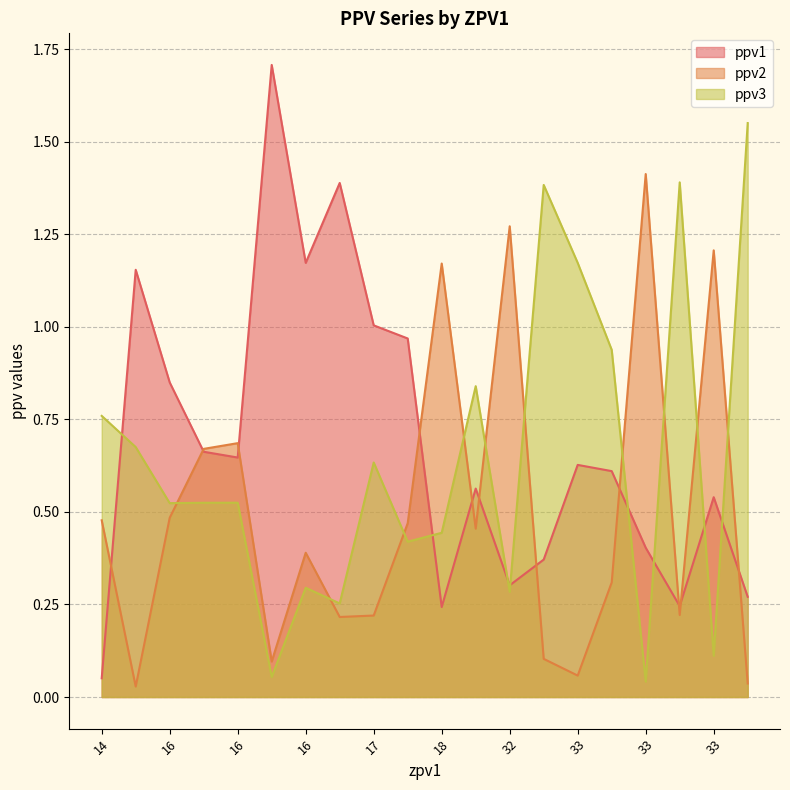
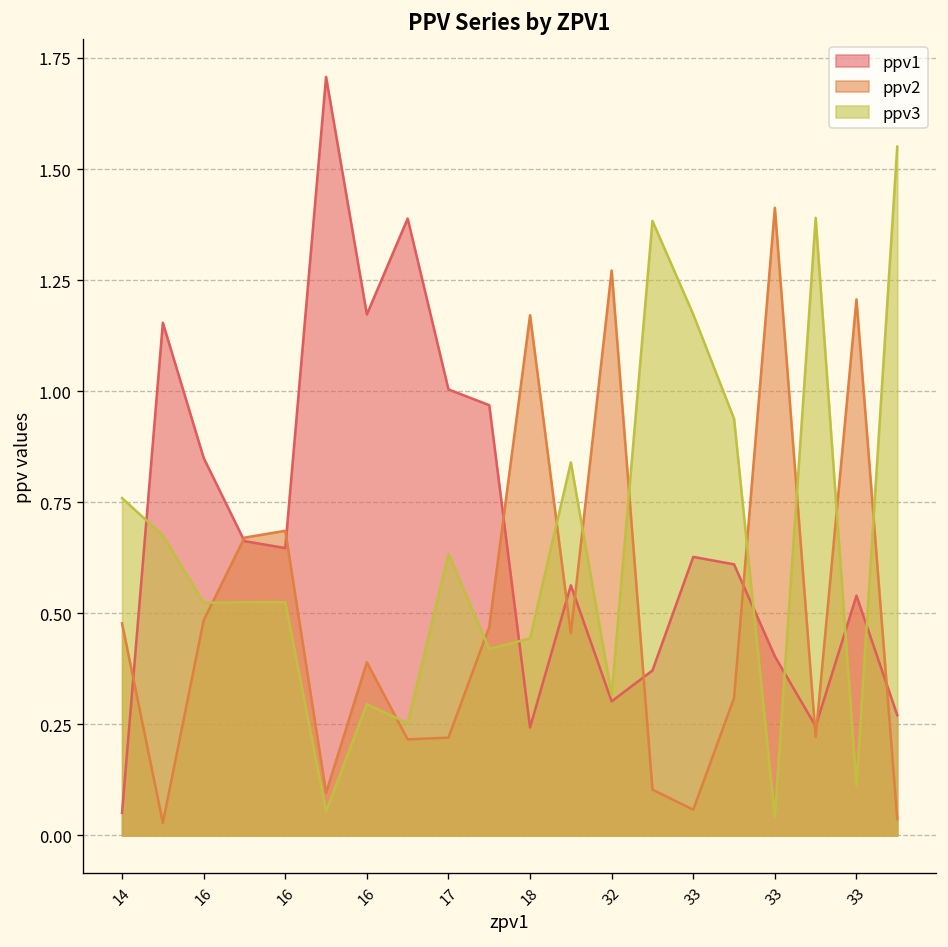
  {
    "ppv3": {
      "14": 0.76,
      "18": 0.44,
-     "32": 0.28
+     "32": 0.32
    }
  }
